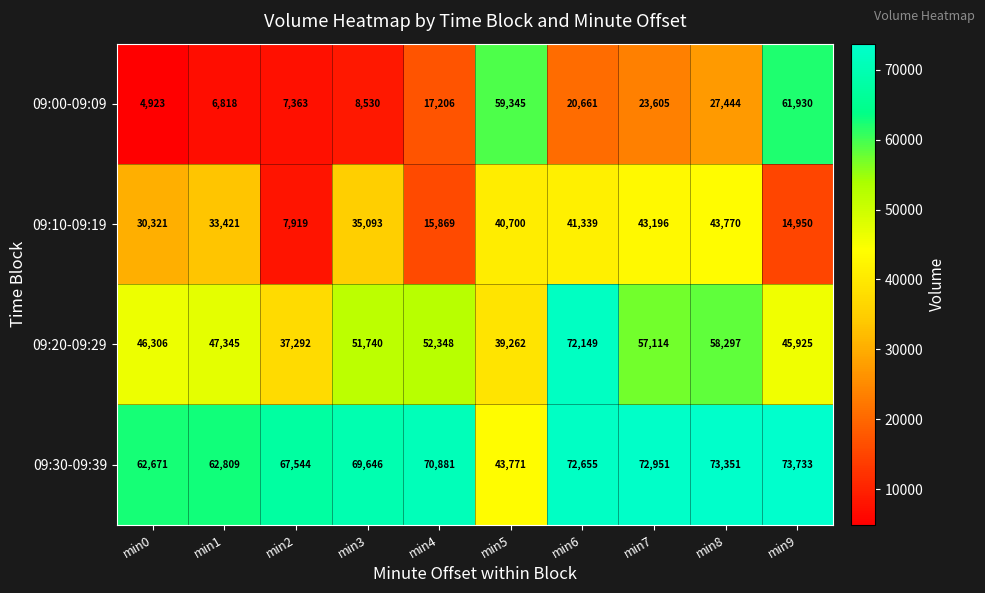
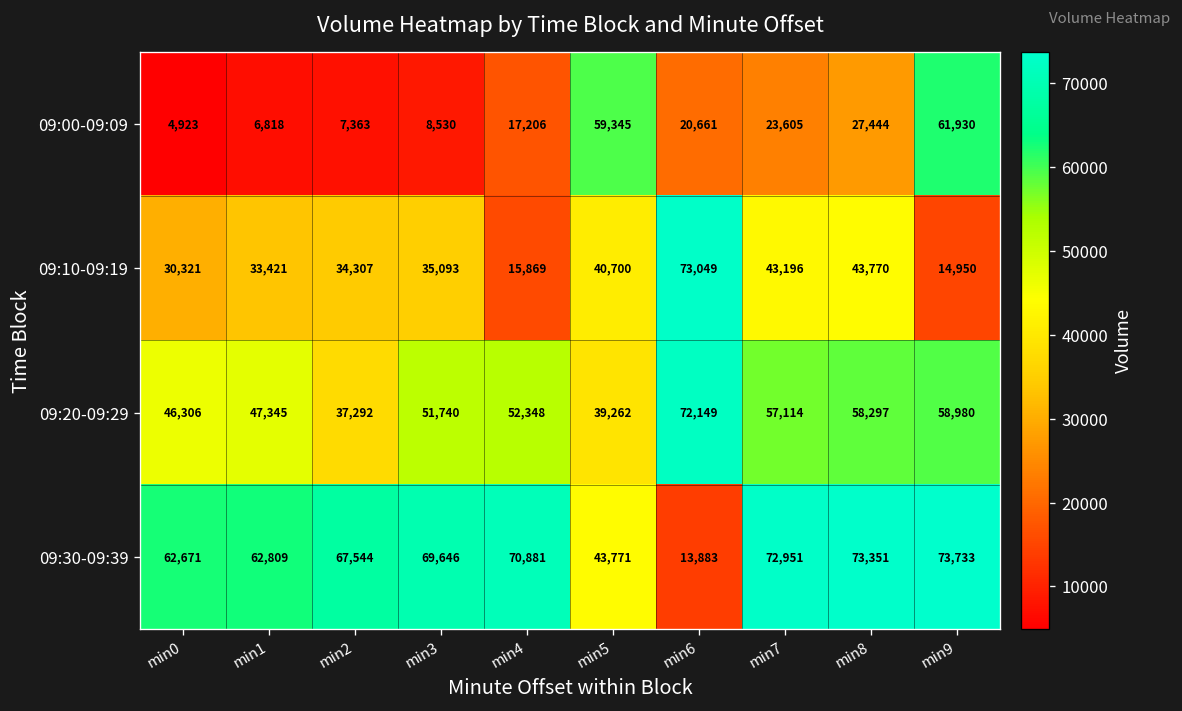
  {
    "09:00-09:09": {
      "min0": "4,923",
      "min1": "6,818",
      "min2": "7,363",
      "min3": "8,530",
      "min4": "17,206",
      "min5": "59,345",
      "min6": "20,661",
      "min7": "23,605",
      "min8": "27,444",
      "min9": "61,930"
    },
    "09:10-09:19": {
      "min0": "30,321",
      "min1": "33,421",
-     "min2": "7,919",
+     "min2": "34,307",
      "min3": "35,093",
      "min4": "15,869",
      "min5": "40,700",
-     "min6": "41,339",
+     "min6": "73,049",
      "min7": "43,196",
      "min8": "43,770",
      "min9": "14,950"
    },
    "09:20-09:29": {
      "min0": "46,306",
      "min1": "47,345",
      "min2": "37,292",
      "min3": "51,740",
      "min4": "52,348",
      "min5": "39,262",
      "min6": "72,149",
      "min7": "57,114",
      "min8": "58,297",
-     "min9": "45,925"
+     "min9": "58,980"
    },
    "09:30-09:39": {
      "min0": "62,671",
      "min1": "62,809",
      "min2": "67,544",
      "min3": "69,646",
      "min4": "70,881",
      "min5": "43,771",
-     "min6": "72,655",
+     "min6": "13,883",
      "min7": "72,951",
      "min8": "73,351",
      "min9": "73,733"
    }
  }
